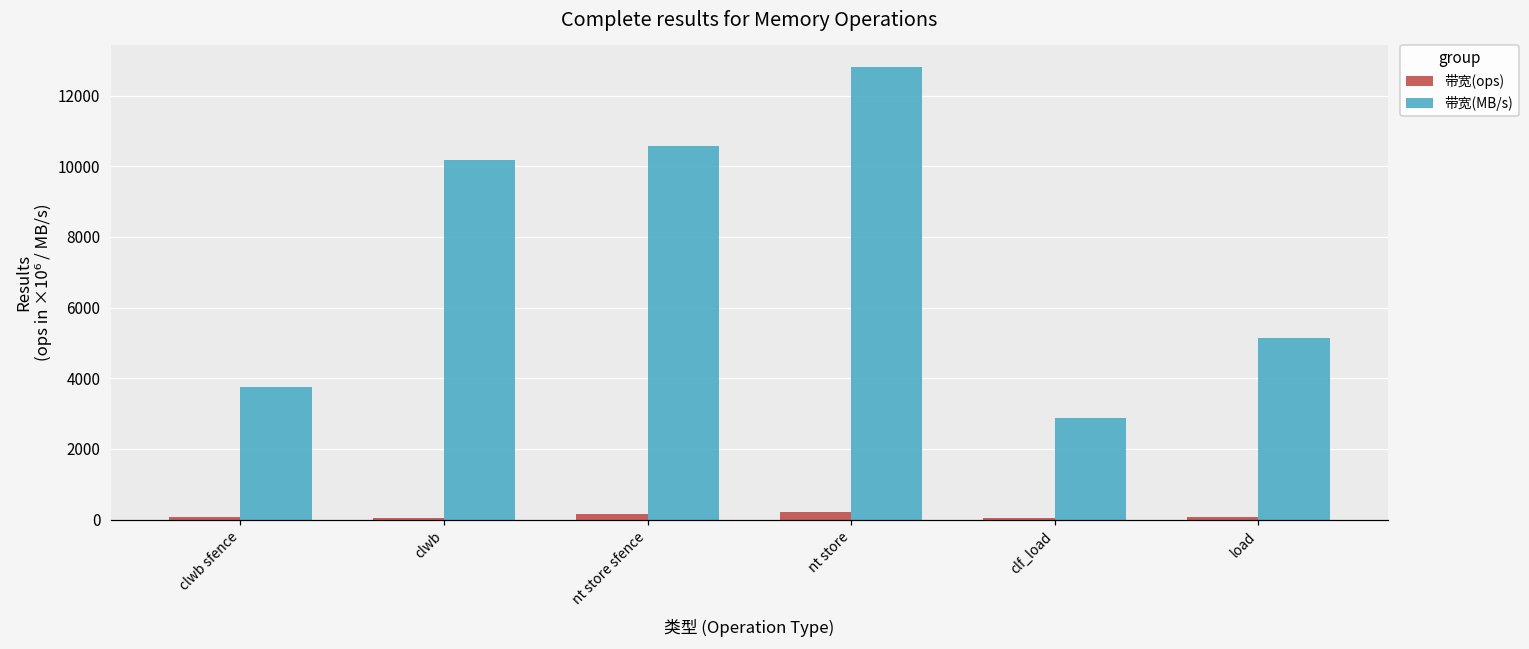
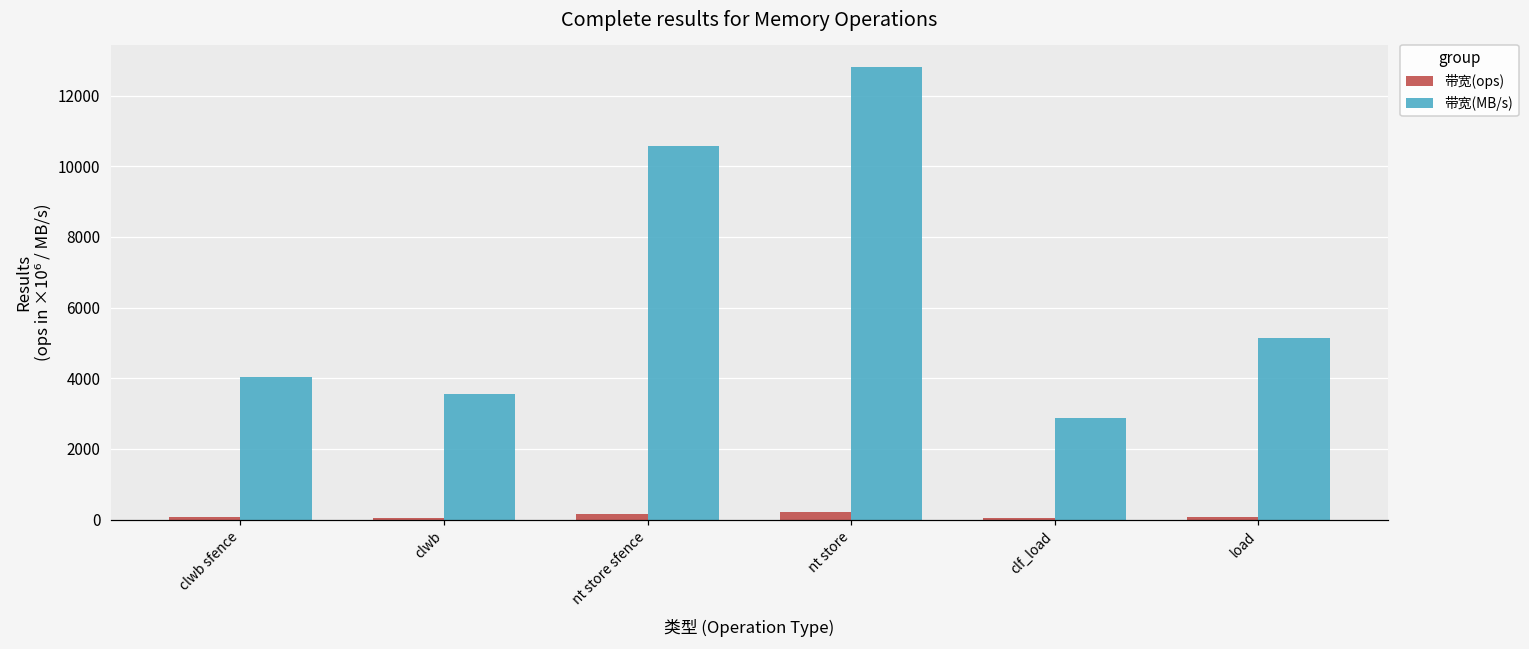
  {
    "带宽(ops)": {
      "nt store sfence": 100,
      "nt store": 200
    },
    "带宽(MB/s)": {
-     "clwb sfence": 3800,
-     "clwb": 10200,
+     "clwb sfence": 4000,
+     "clwb": 3600,
      "nt store sfence": 10600,
      "nt store": 12800,
      "clf_load": 2900,
      "load": 5100
    }
  }
